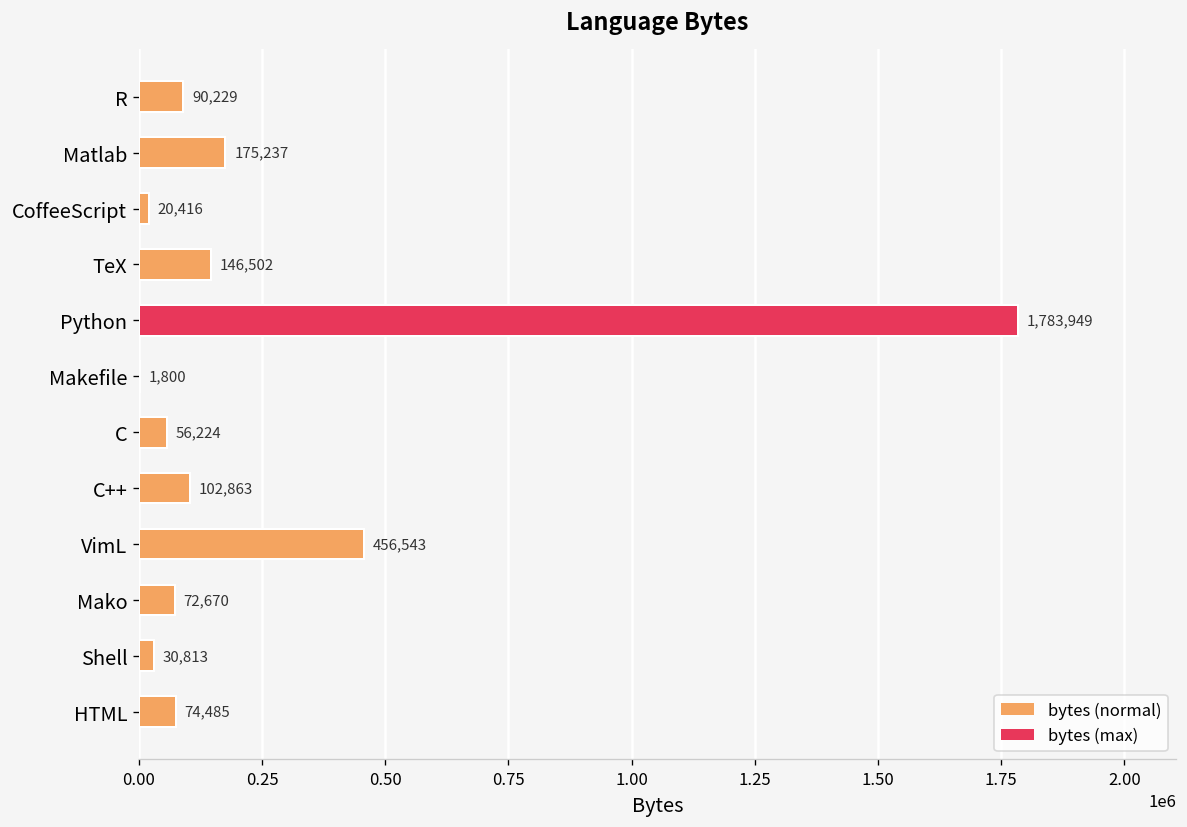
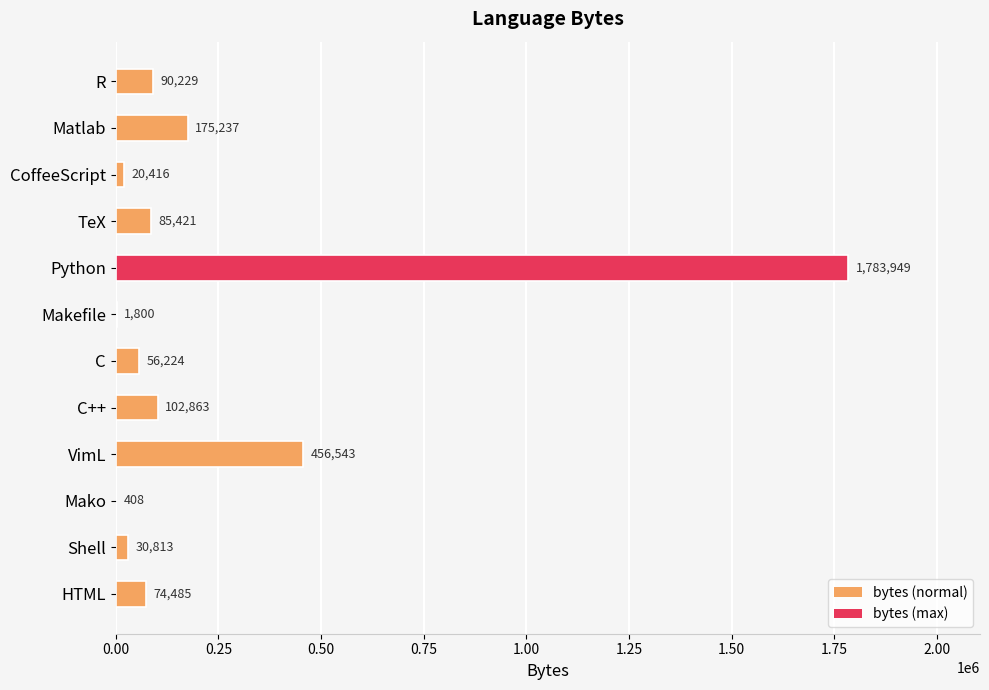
  {
    "R": "90,229",
    "Matlab": "175,237",
    "CoffeeScript": "20,416",
-   "TeX": "146,502",
+   "TeX": "85,421",
    "Python": "1,783,949",
    "Makefile": "1,800",
    "C": "56,224",
    "C++": "102,863",
    "VimL": "456,543",
-   "Mako": "72,670",
+   "Mako": "408",
    "Shell": "30,813",
    "HTML": "74,485"
  }
